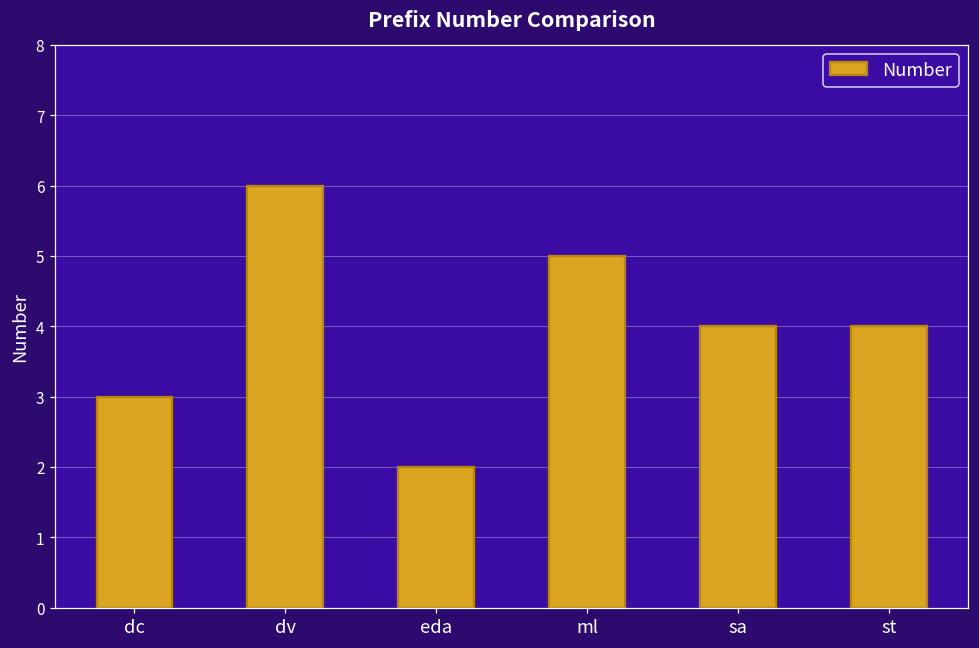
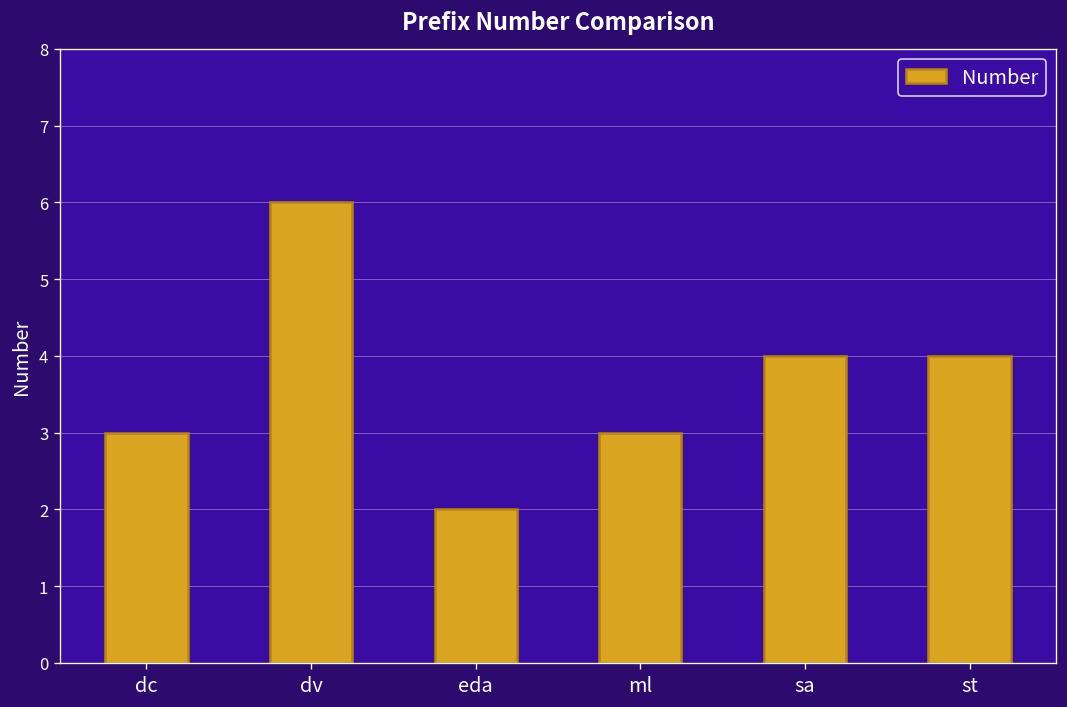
  {
    "dc": 3,
    "dv": 6,
    "eda": 2,
-   "ml": 5,
+   "ml": 3,
    "sa": 4,
    "st": 4
  }
